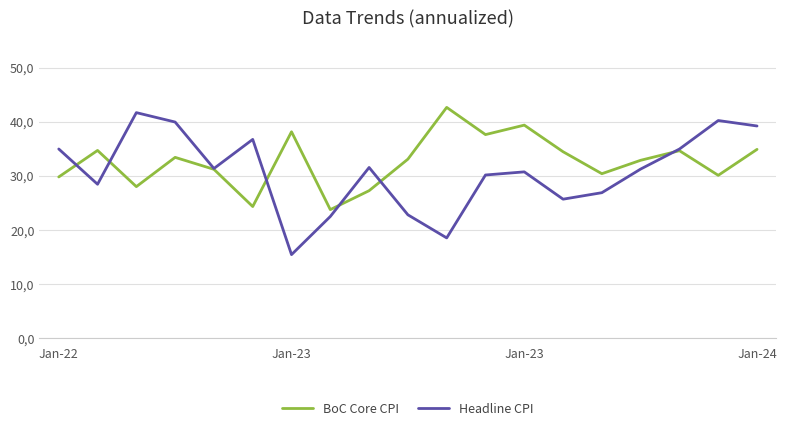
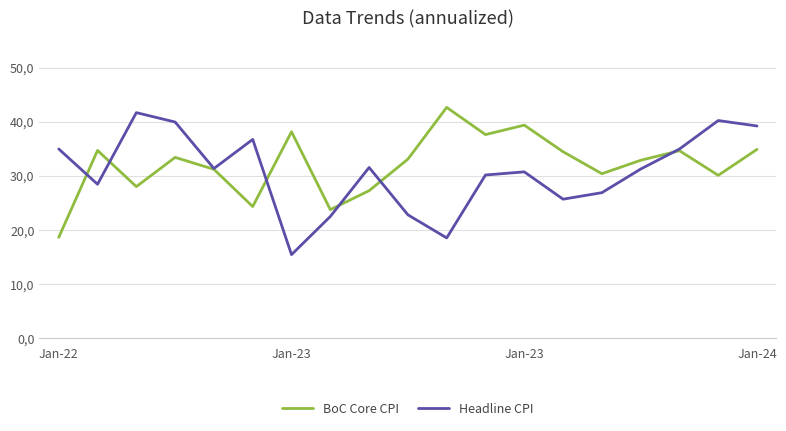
  {
    "BoC Core CPI": {
-     "Jan-22": 300,
+     "Jan-22": 190,
      "Jan-24": 350
    },
    "Headline CPI": {
      "Jan-22": 350,
      "Jan-24": 390
    }
  }
